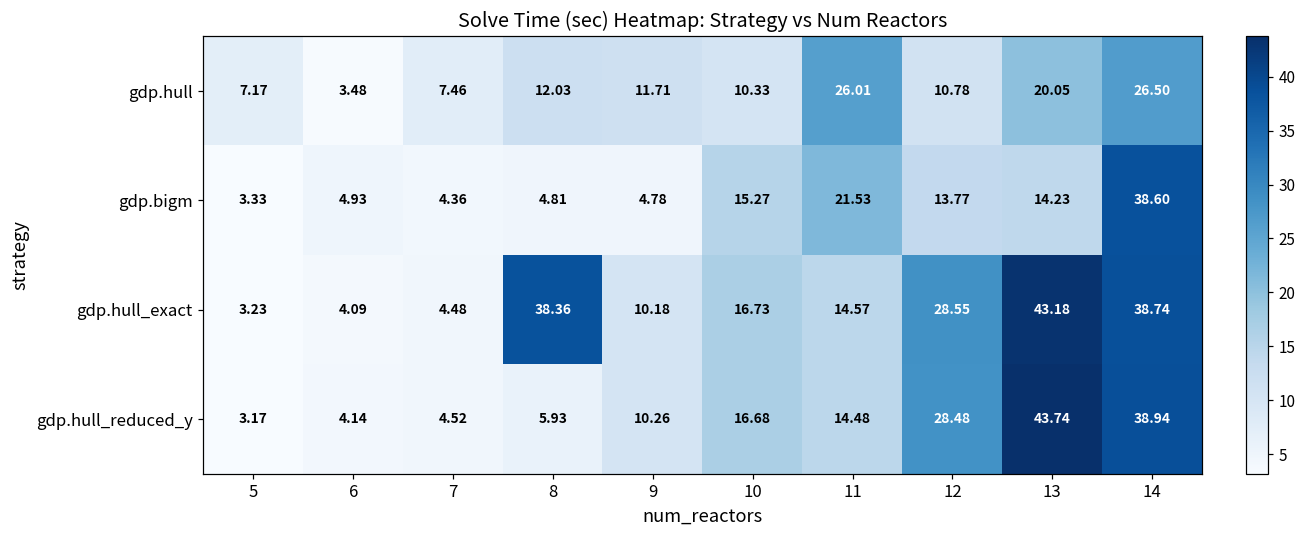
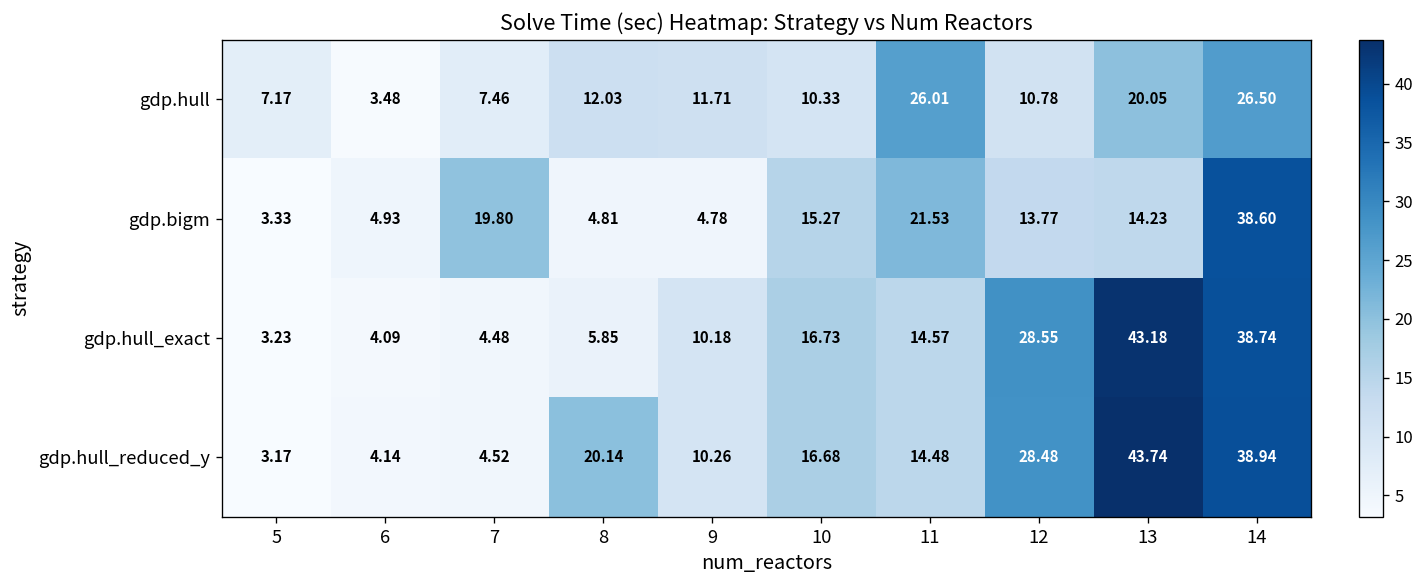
  {
    "gdp.hull": {
      "5": 7.17,
      "6": 3.48,
      "7": 7.46,
      "8": 12.03,
      "9": 11.71,
      "10": 10.33,
      "11": 26.01,
      "12": 10.78,
      "13": 20.05,
      "14": 26.50
    },
    "gdp.bigm": {
      "5": 3.33,
      "6": 4.93,
-     "7": 4.36,
+     "7": 19.80,
      "8": 4.81,
      "9": 4.78,
      "10": 15.27,
      "11": 21.53,
      "12": 13.77,
      "13": 14.23,
      "14": 38.60
    },
    "gdp.hull_exact": {
      "5": 3.23,
      "6": 4.09,
      "7": 4.48,
-     "8": 38.36,
+     "8": 5.85,
      "9": 10.18,
      "10": 16.73,
      "11": 14.57,
      "12": 28.55,
      "13": 43.18,
      "14": 38.74
    },
    "gdp.hull_reduced_y": {
      "5": 3.17,
      "6": 4.14,
      "7": 4.52,
-     "8": 5.93,
+     "8": 20.14,
      "9": 10.26,
      "10": 16.68,
      "11": 14.48,
      "12": 28.48,
      "13": 43.74,
      "14": 38.94
    }
  }
